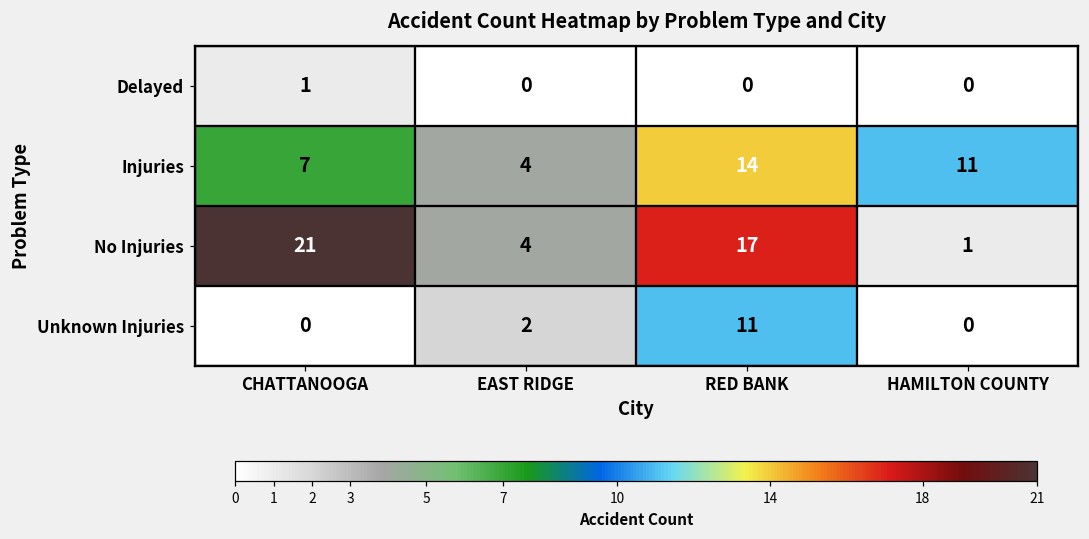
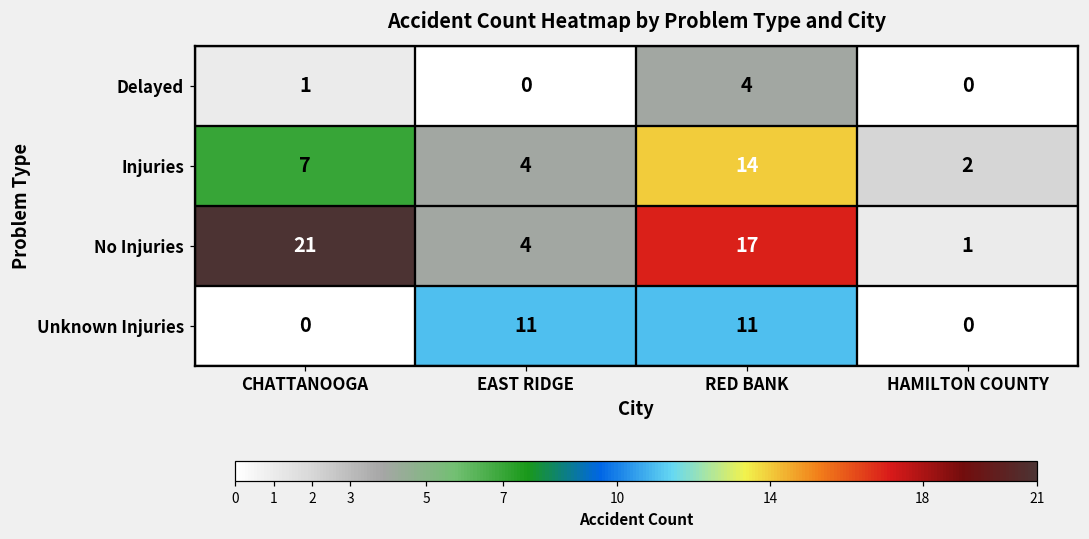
  {
    "Delayed": {
      "CHATTANOOGA": 1,
      "EAST RIDGE": 0,
-     "RED BANK": 0,
+     "RED BANK": 4,
      "HAMILTON COUNTY": 0
    },
    "Injuries": {
      "CHATTANOOGA": 7,
      "EAST RIDGE": 4,
      "RED BANK": 14,
-     "HAMILTON COUNTY": 11
+     "HAMILTON COUNTY": 2
    },
    "No Injuries": {
      "CHATTANOOGA": 21,
      "EAST RIDGE": 4,
      "RED BANK": 17,
      "HAMILTON COUNTY": 1
    },
    "Unknown Injuries": {
      "CHATTANOOGA": 0,
-     "EAST RIDGE": 2,
+     "EAST RIDGE": 11,
      "RED BANK": 11,
      "HAMILTON COUNTY": 0
    }
  }
